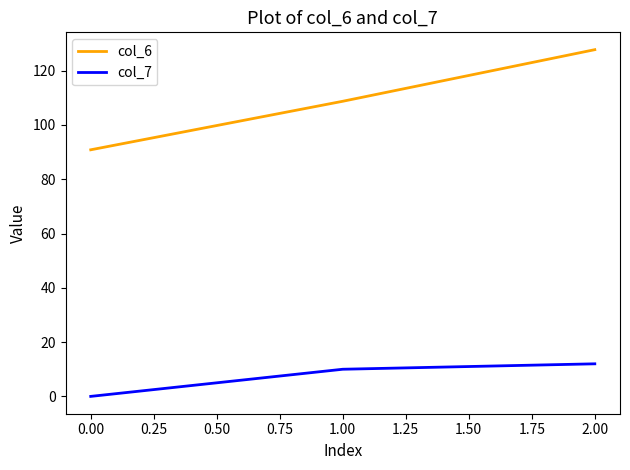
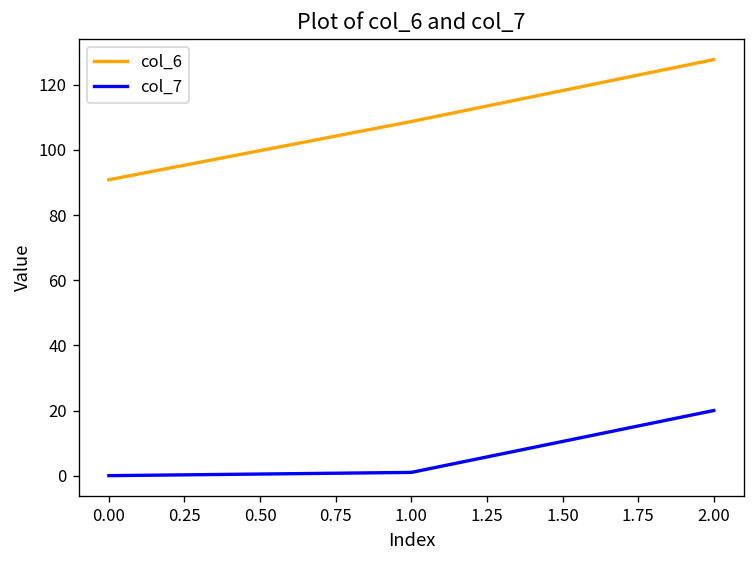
  {
    "col_6": {
      "0.00": 91,
      "1.00": 109,
      "2.00": 128
    },
    "col_7": {
      "0.00": 0,
-     "1.00": 10,
-     "2.00": 12
+     "1.00": 1,
+     "2.00": 20
    }
  }
